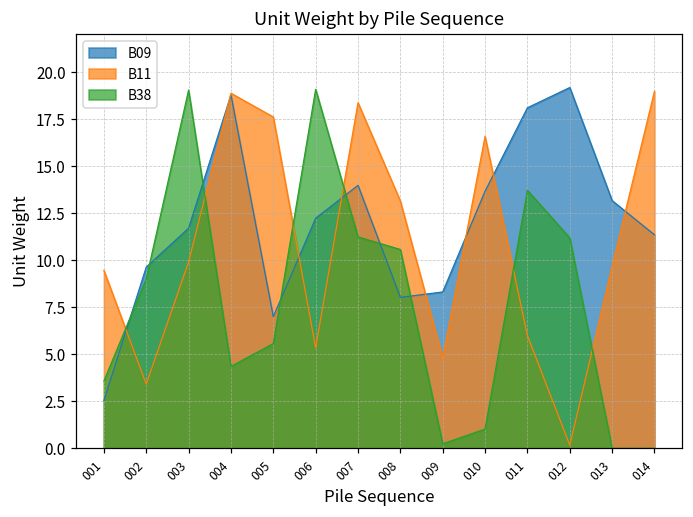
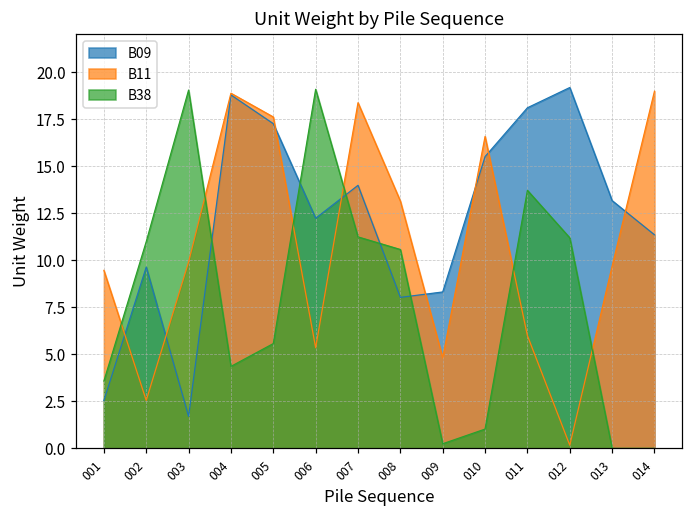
  {
    "B09": {
      "001": 2.5,
      "002": 9.6,
-     "003": 11.7,
-     "005": 7.0,
+     "003": 1.7,
+     "005": 17.3,
      "006": 12.2,
      "007": 14.0,
      "008": 8.0,
      "009": 8.3,
-     "010": 13.7,
+     "010": 15.5,
      "011": 18.1,
      "012": 19.2,
      "013": 13.2,
      "014": 11.4
    },
    "B11": {
      "001": 9.5,
-     "002": 3.4,
+     "002": 2.5,
      "003": 9.9,
      "005": 17.6,
      "006": 5.3,
      "007": 18.4,
      "008": 13.1,
      "009": 4.8,
      "010": 16.6,
      "011": 6.0,
      "012": 0.2,
      "013": 9.7,
      "014": 19.0
    },
    "B38": {
      "001": 3.6,
-     "002": 9.0,
+     "002": 11.0,
      "003": 19.0,
      "004": 4.4,
      "005": 5.6,
      "006": 19.1,
      "007": 11.2,
      "008": 10.6,
      "009": 0.2,
      "010": 1.0,
      "011": 13.7,
      "012": 11.2,
      "013": 0.0,
      "014": 0.0
    }
  }
